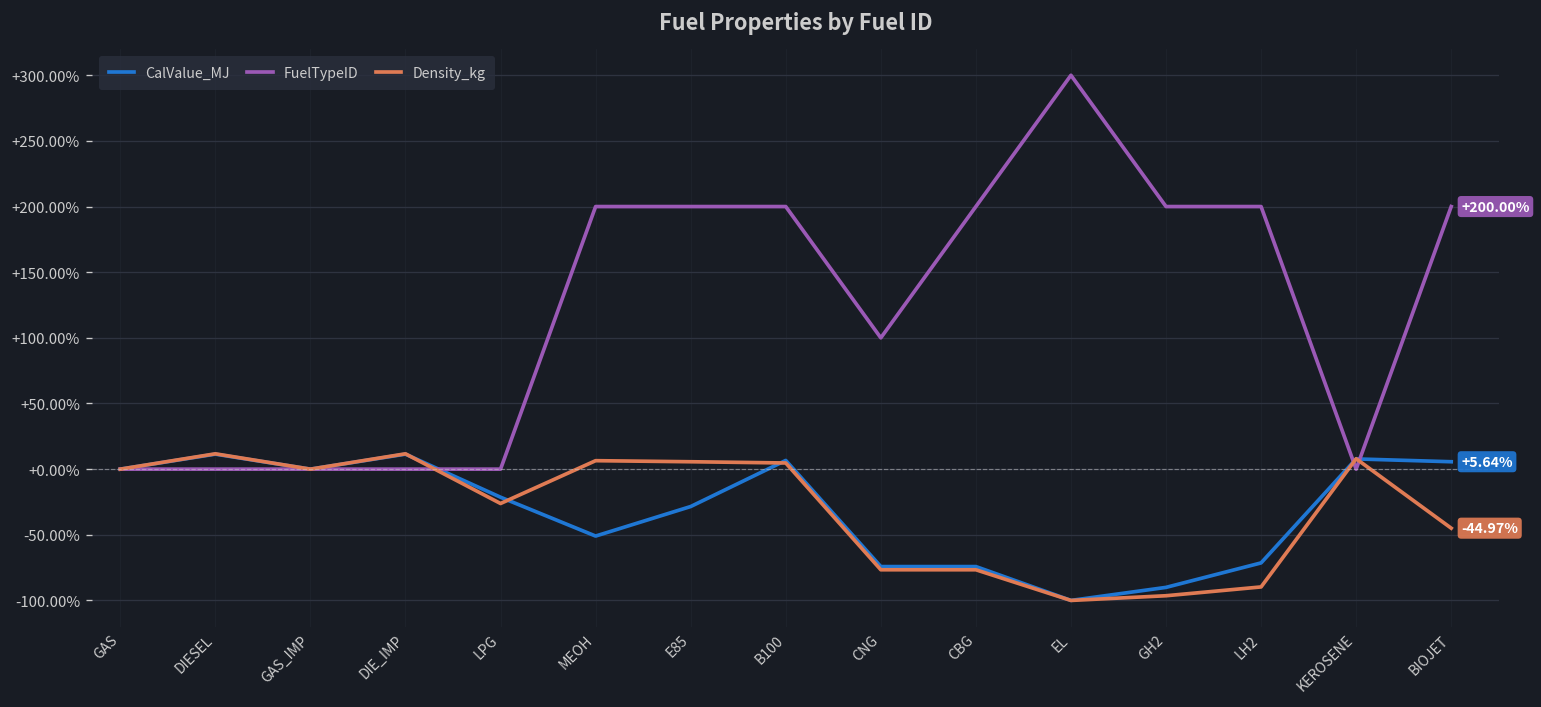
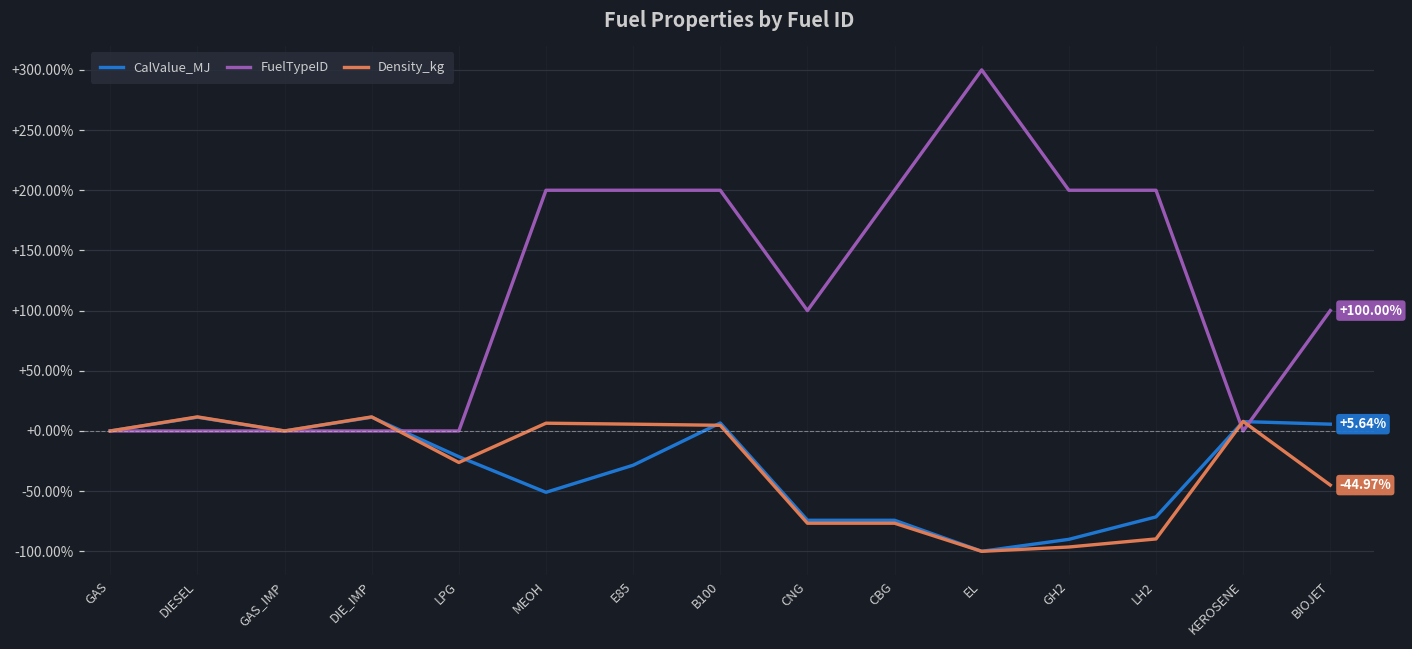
  {
    "FuelTypeID": {
-     "BIOJET": "+200.00%"
+     "BIOJET": "+100.00%"
    }
  }
